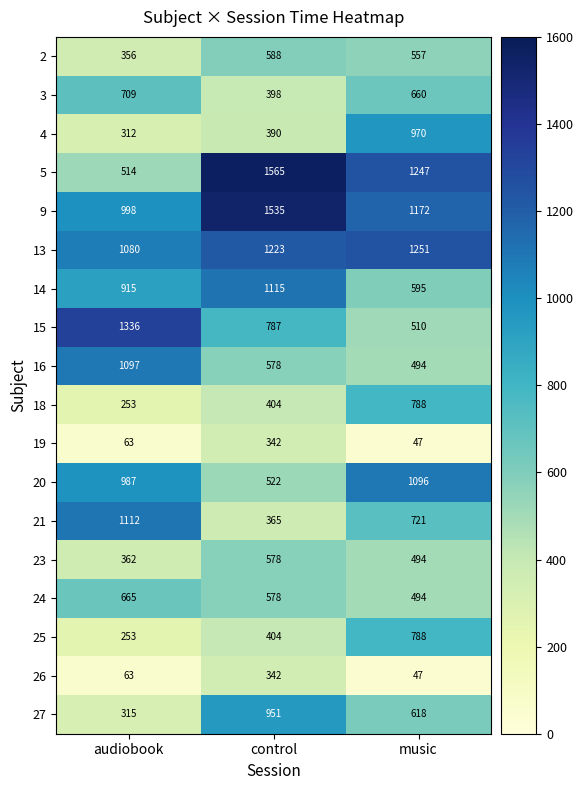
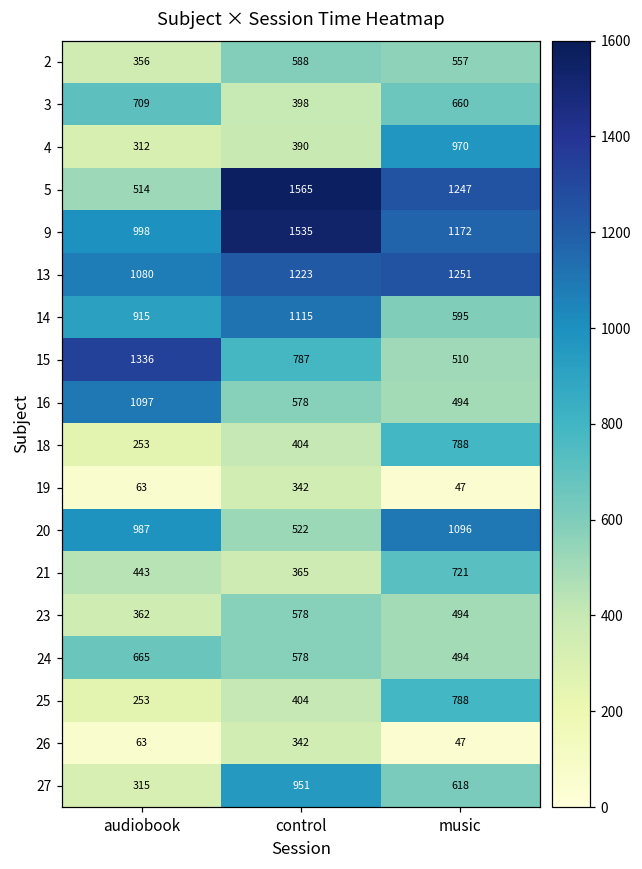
  {
    "2": {
      "audiobook": 356,
      "control": 588,
      "music": 557
    },
    "3": {
      "audiobook": 709,
      "control": 398,
      "music": 660
    },
    "4": {
      "audiobook": 312,
      "control": 390,
      "music": 970
    },
    "5": {
      "audiobook": 514,
      "control": 1565,
      "music": 1247
    },
    "9": {
      "audiobook": 998,
      "control": 1535,
      "music": 1172
    },
    "13": {
      "audiobook": 1080,
      "control": 1223,
      "music": 1251
    },
    "14": {
      "audiobook": 915,
      "control": 1115,
      "music": 595
    },
    "15": {
      "audiobook": 1336,
      "control": 787,
      "music": 510
    },
    "16": {
      "audiobook": 1097,
      "control": 578,
      "music": 494
    },
    "18": {
      "audiobook": 253,
      "control": 404,
      "music": 788
    },
    "19": {
      "audiobook": 63,
      "control": 342,
      "music": 47
    },
    "20": {
      "audiobook": 987,
      "control": 522,
      "music": 1096
    },
    "21": {
-     "audiobook": 1112,
+     "audiobook": 443,
      "control": 365,
      "music": 721
    },
    "23": {
      "audiobook": 362,
      "control": 578,
      "music": 494
    },
    "24": {
      "audiobook": 665,
      "control": 578,
      "music": 494
    },
    "25": {
      "audiobook": 253,
      "control": 404,
      "music": 788
    },
    "26": {
      "audiobook": 63,
      "control": 342,
      "music": 47
    },
    "27": {
      "audiobook": 315,
      "control": 951,
      "music": 618
    }
  }
